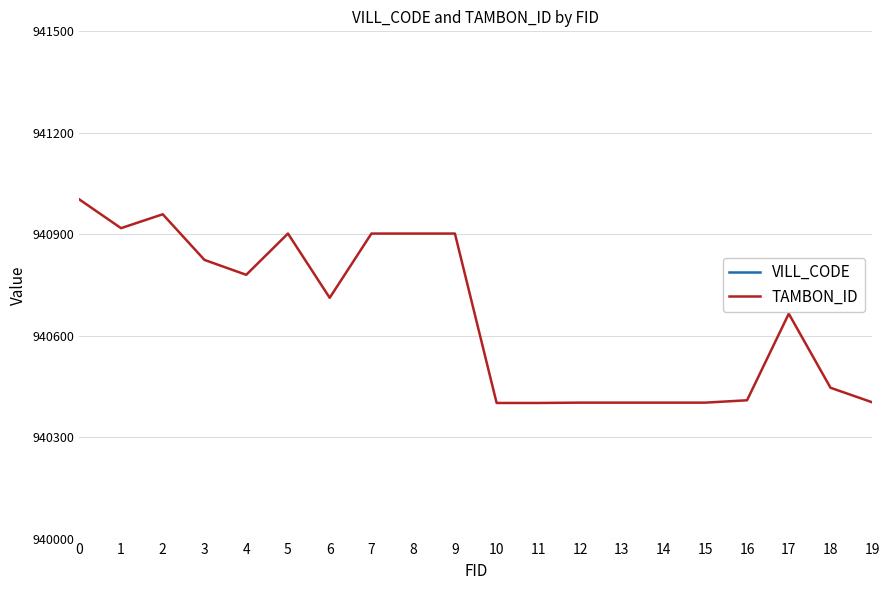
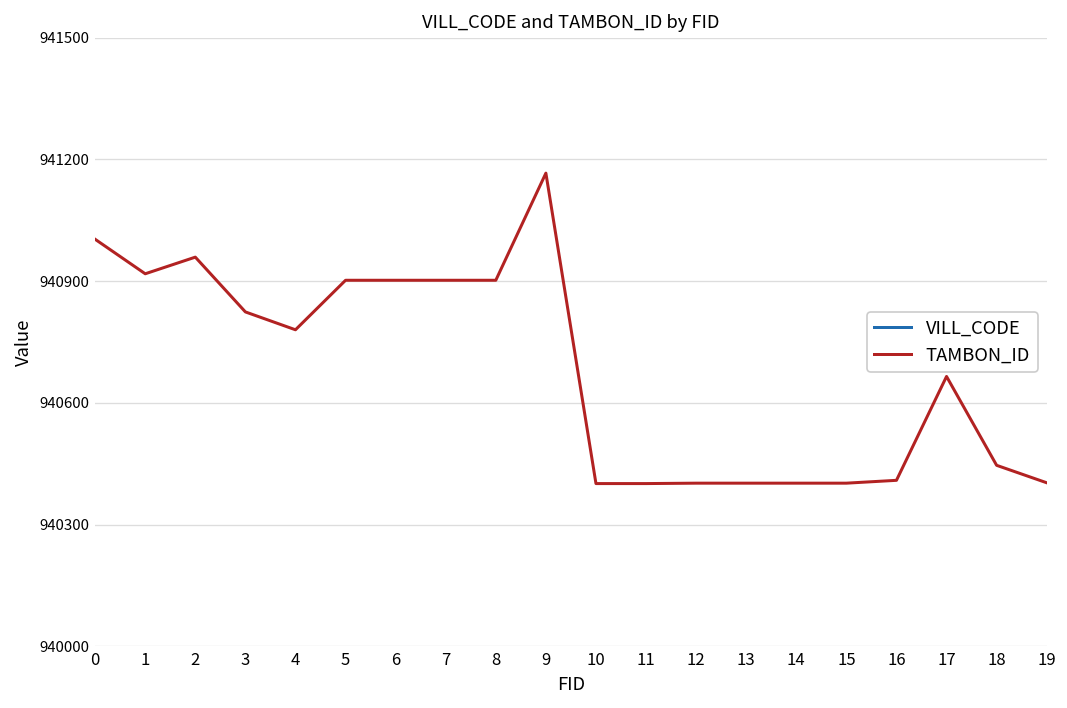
  {
    "TAMBON_ID": {
      "0": 941000,
      "1": 940920,
      "2": 940960,
      "3": 940820,
      "4": 940780,
      "5": 940900,
-     "6": 940710,
+     "6": 940900,
      "7": 940900,
      "8": 940900,
-     "9": 940900,
+     "9": 941170,
      "10": 940400,
      "11": 940400,
      "12": 940400,
      "13": 940400,
      "14": 940400,
      "15": 940400,
      "16": 940410,
      "17": 940670,
      "18": 940450,
      "19": 940400
    }
  }
